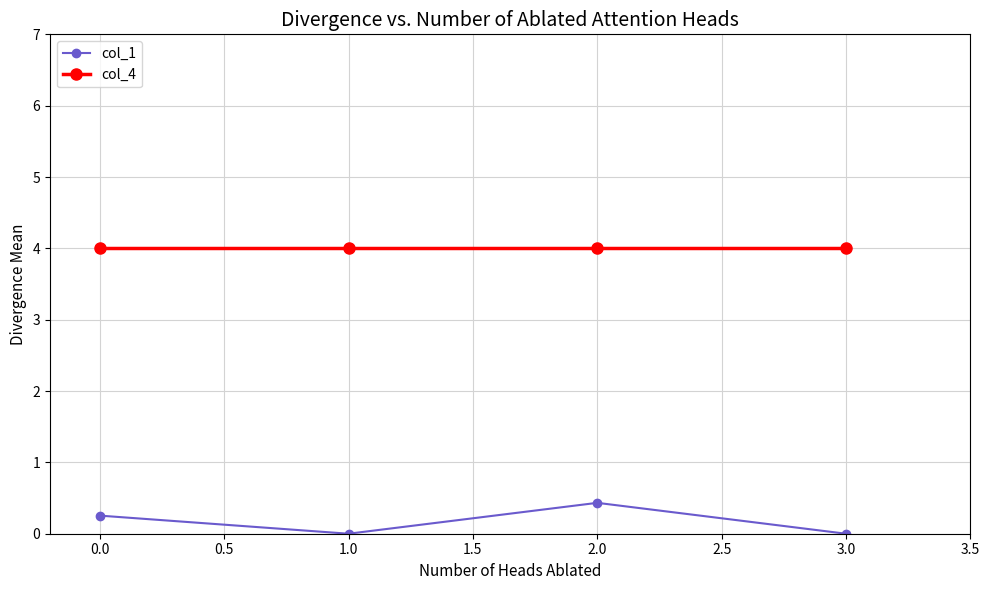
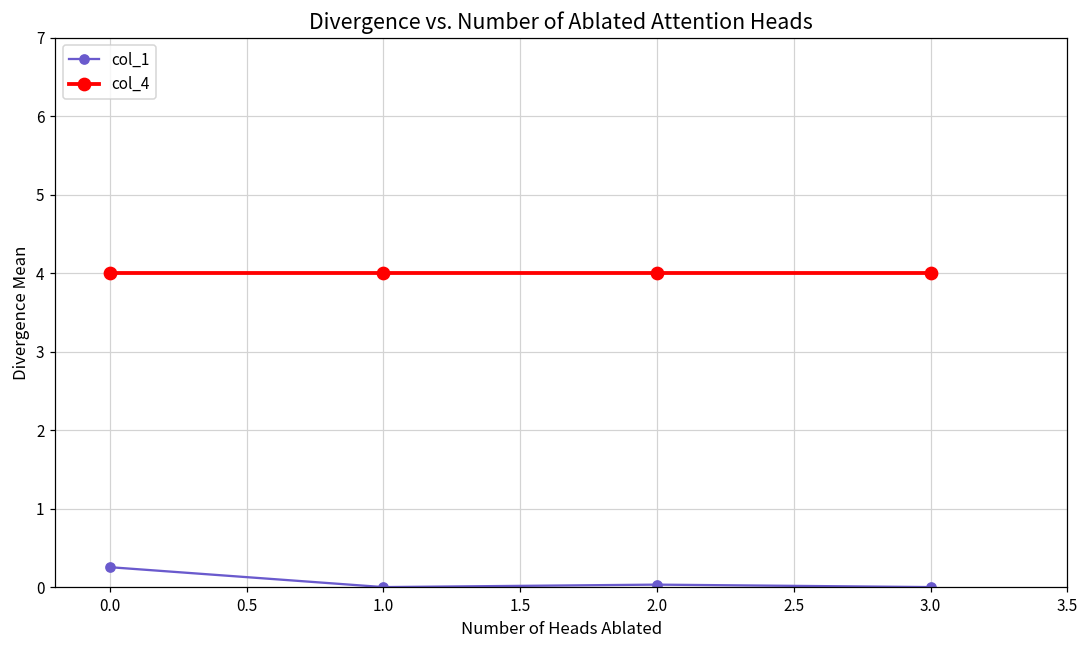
  {
    "col_1": {
      "0.0": 0.3,
      "1.0": 0.0,
-     "2.0": 0.4,
+     "2.0": 0.0,
      "3.0": 0.0
    },
    "col_4": {
      "0.0": 4.0,
      "1.0": 4.0,
      "2.0": 4.0,
      "3.0": 4.0
    }
  }
